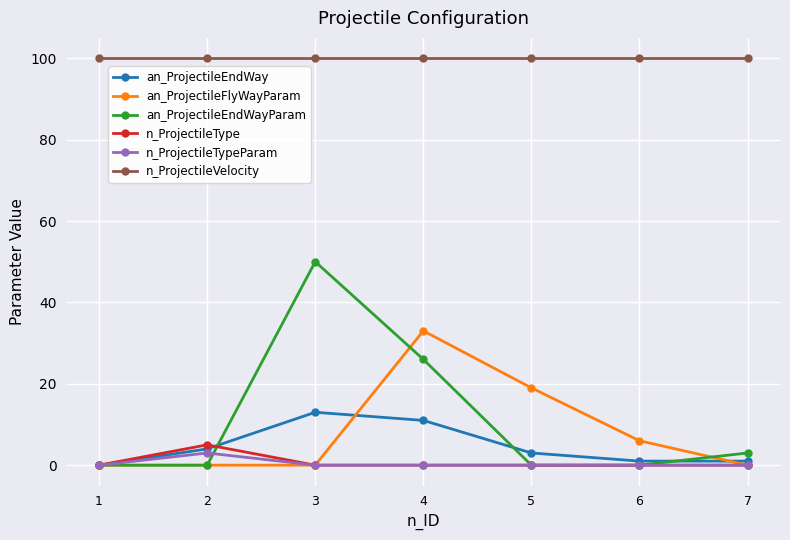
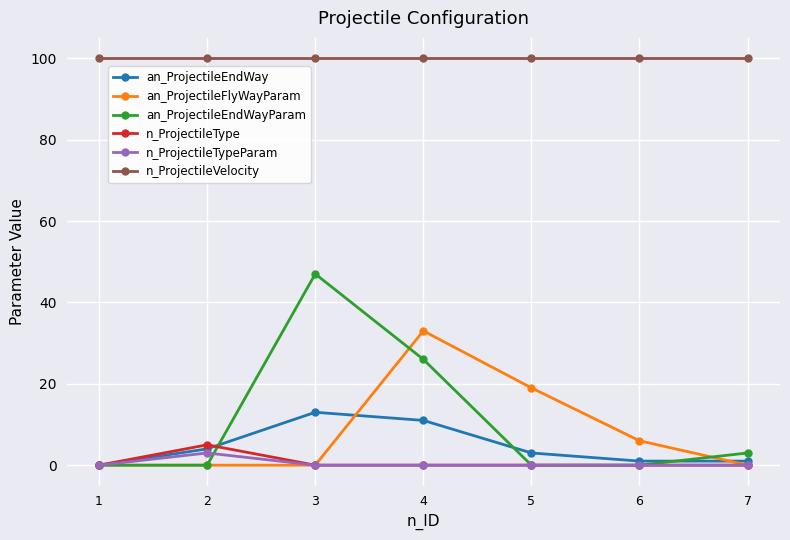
  {
    "an_ProjectileEndWay": {
      "2": 4,
      "3": 13,
      "4": 11,
      "5": 3,
      "6": 1,
      "7": 1
    },
    "an_ProjectileFlyWayParam": {
      "4": 33,
      "5": 19,
      "6": 6
    },
    "an_ProjectileEndWayParam": {
-     "3": 50,
+     "3": 47,
      "4": 26,
      "7": 3
    },
    "n_ProjectileType": {
      "2": 5
    },
    "n_ProjectileTypeParam": {
      "2": 3
    },
    "n_ProjectileVelocity": {
      "1": 100,
      "2": 100,
      "3": 100,
      "4": 100,
      "5": 100,
      "6": 100,
      "7": 100
    }
  }
